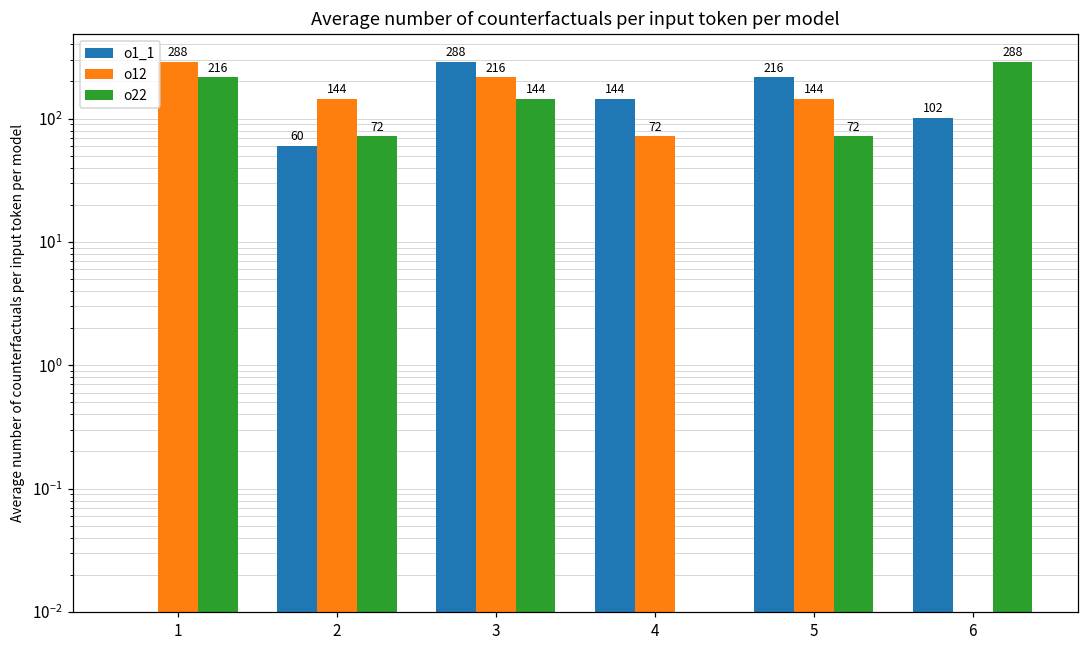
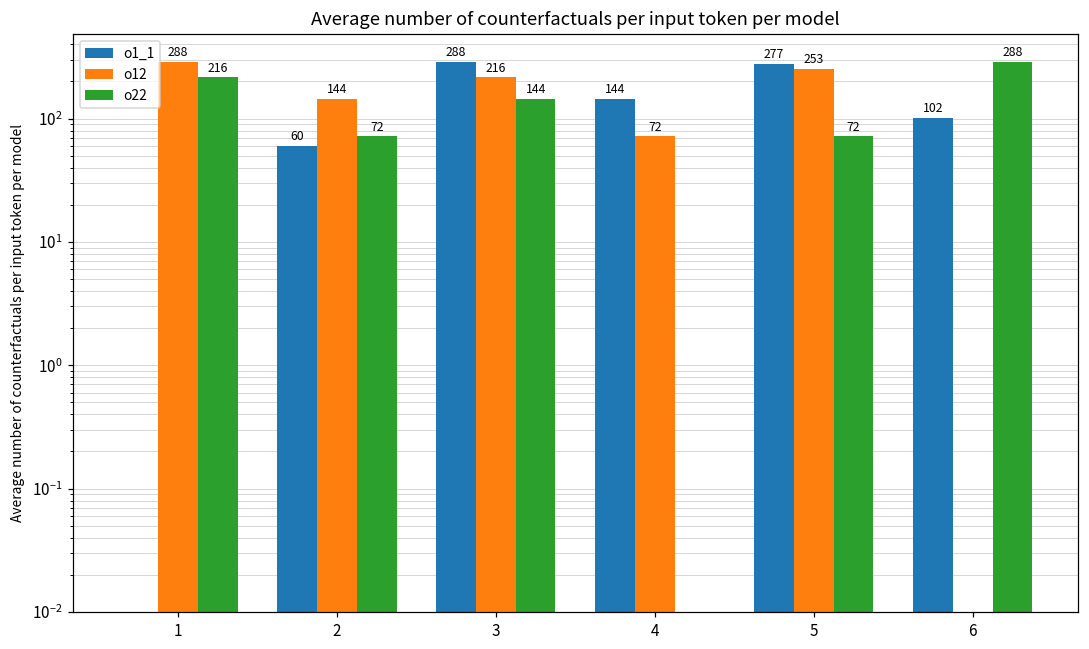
  {
    "o1_1": {
      "2": 60,
      "3": 288,
      "4": 144,
-     "5": 216,
+     "5": 277,
      "6": 102
    },
    "o12": {
      "1": 288,
      "2": 144,
      "3": 216,
      "4": 72,
-     "5": 144
+     "5": 253
    },
    "o22": {
      "1": 216,
      "2": 72,
      "3": 144,
      "5": 72,
      "6": 288
    }
  }
